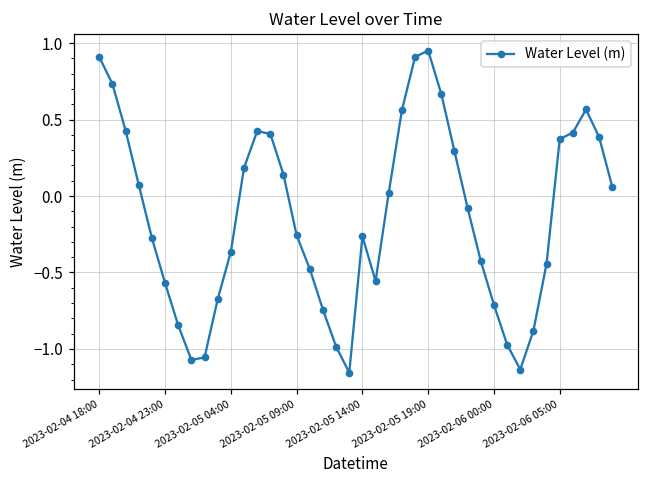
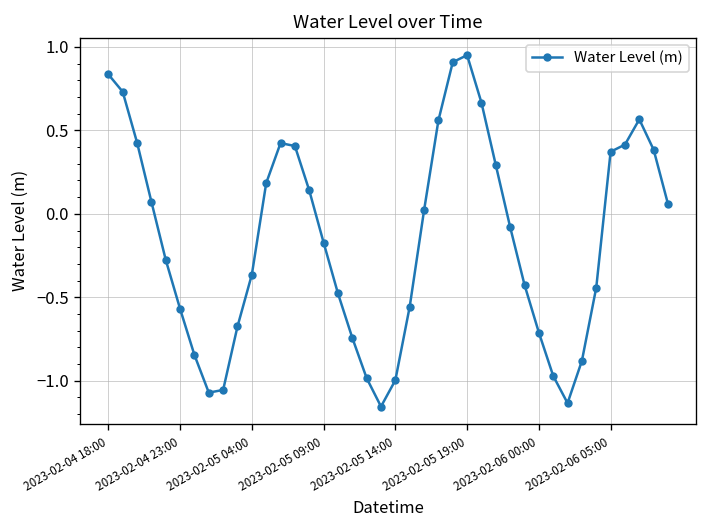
  {
-   "2023-02-04 18:00": 0.91,
+   "2023-02-04 18:00": 0.84,
    "2023-02-04 23:00": -0.57,
    "2023-02-05 04:00": -0.36,
-   "2023-02-05 09:00": -0.26,
-   "2023-02-05 14:00": -0.26,
+   "2023-02-05 09:00": -0.17,
+   "2023-02-05 14:00": -1.00,
    "2023-02-05 19:00": 0.95,
    "2023-02-06 00:00": -0.71,
    "2023-02-06 05:00": 0.37
  }
